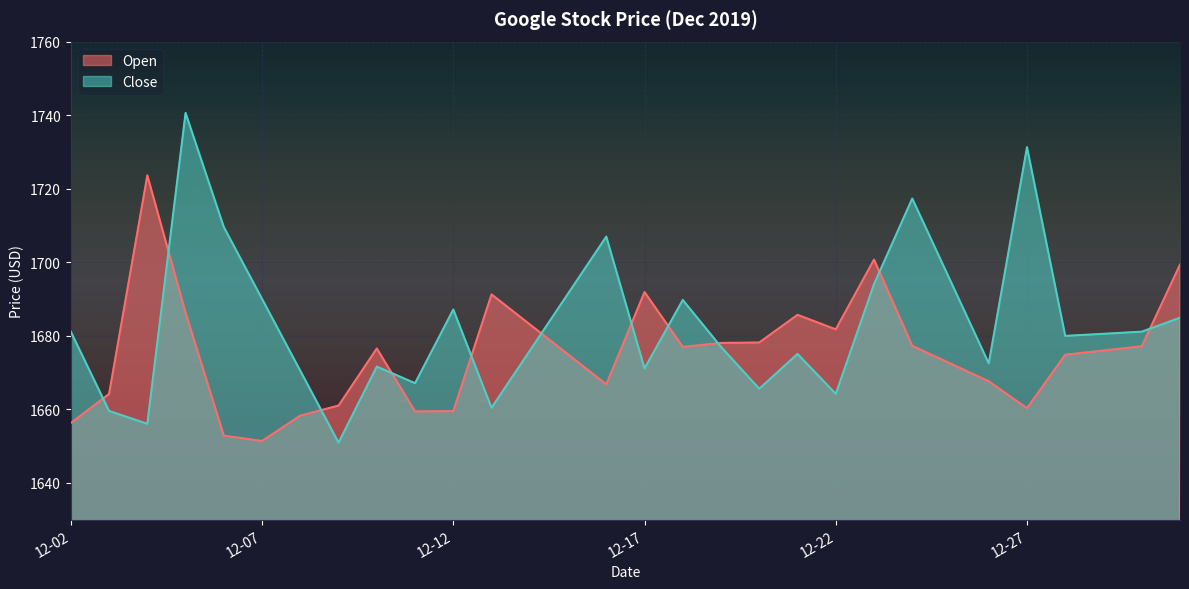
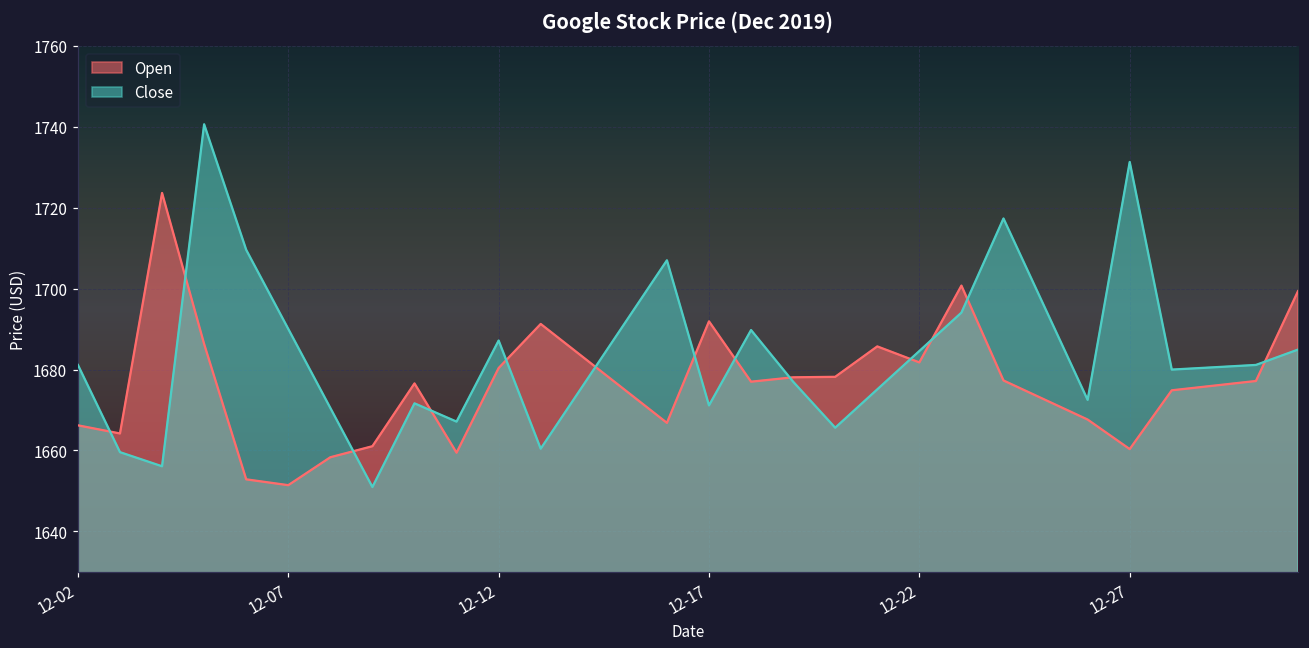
  {
    "Open": {
-     "12-02": 1656,
+     "12-02": 1666,
      "12-07": 1651,
-     "12-12": 1660,
+     "12-12": 1680,
      "12-17": 1692,
      "12-22": 1682,
      "12-27": 1660
    },
    "Close": {
      "12-02": 1681,
      "12-07": 1690,
      "12-12": 1687,
      "12-17": 1671,
-     "12-22": 1664,
+     "12-22": 1685,
      "12-27": 1731
    }
  }
